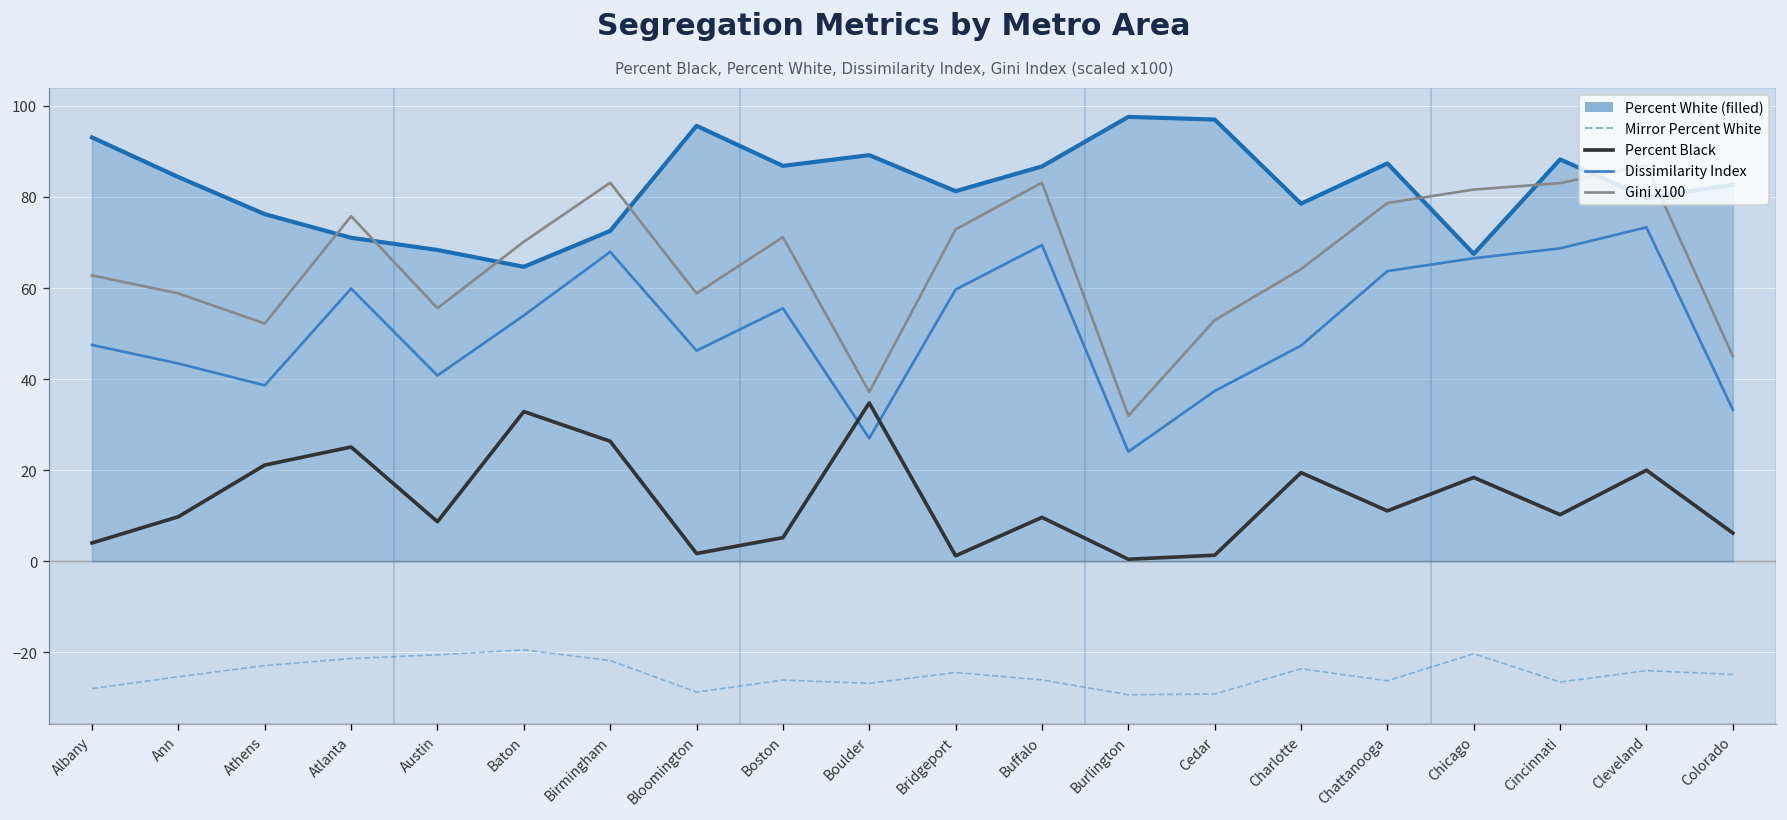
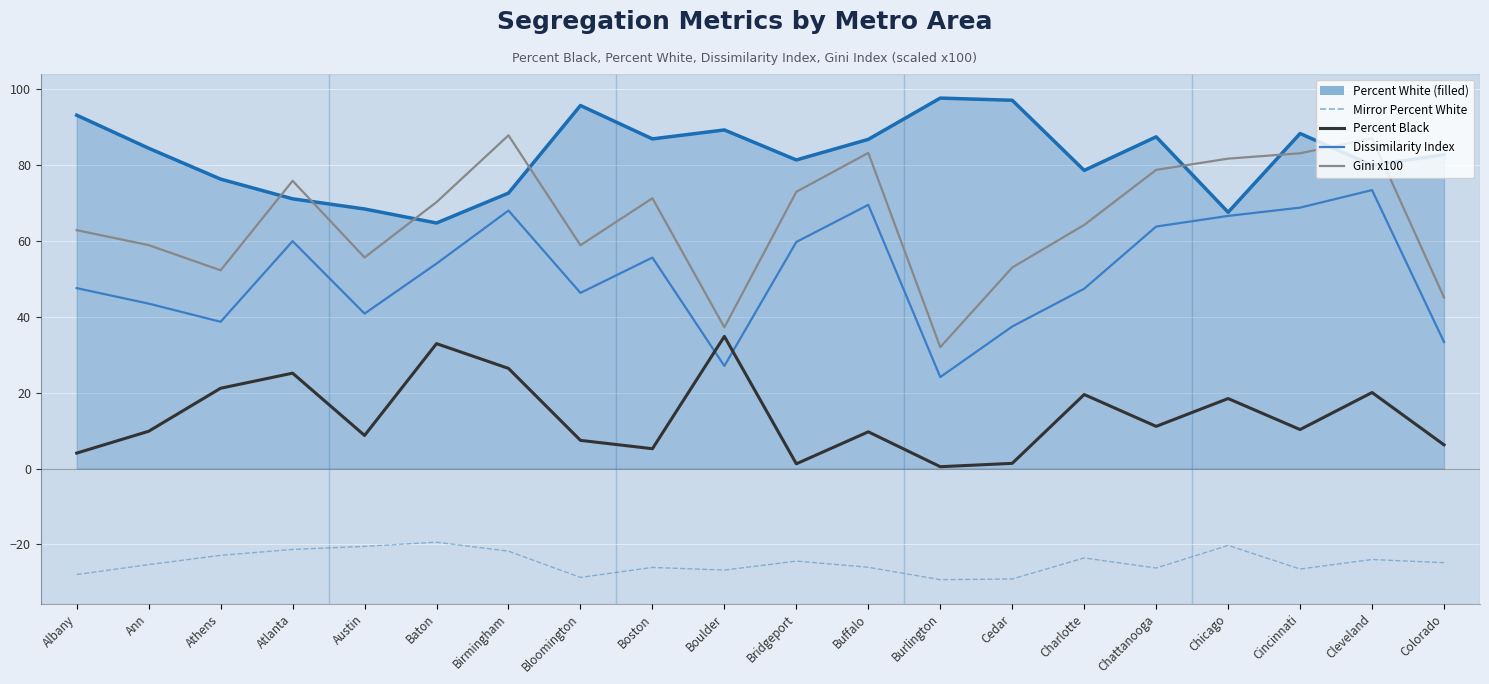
  {
    "Percent Black": {
      "Albany": 4,
      "Ann": 10,
      "Athens": 21,
      "Atlanta": 25,
      "Austin": 9,
      "Baton": 33,
      "Birmingham": 26,
-     "Bloomington": 2,
+     "Bloomington": 7,
      "Boston": 5,
      "Boulder": 35,
      "Bridgeport": 1,
      "Buffalo": 10,
      "Burlington": 0,
      "Cedar": 1,
      "Charlotte": 20,
      "Chattanooga": 11,
      "Chicago": 18,
      "Cincinnati": 10,
      "Cleveland": 20,
      "Colorado": 6
    },
    "Gini x100": {
      "Albany": 63,
      "Ann": 59,
      "Athens": 52,
      "Atlanta": 76,
      "Austin": 56,
      "Baton": 70,
-     "Birmingham": 83,
+     "Birmingham": 88,
      "Bloomington": 59,
      "Boston": 71,
      "Boulder": 37,
      "Bridgeport": 73,
      "Buffalo": 83,
      "Burlington": 32,
      "Cedar": 53,
      "Charlotte": 64,
      "Chattanooga": 79,
      "Chicago": 82,
      "Cincinnati": 83,
      "Colorado": 45
    }
  }
